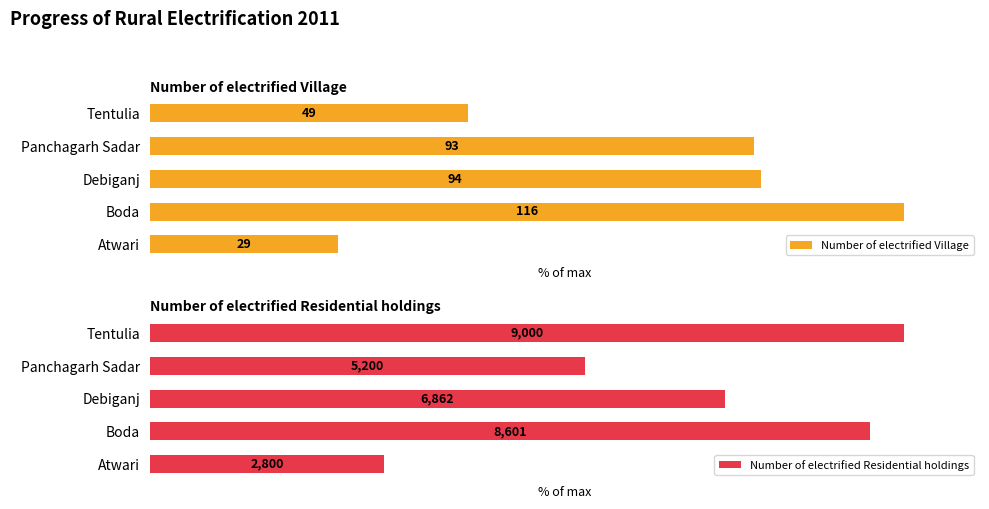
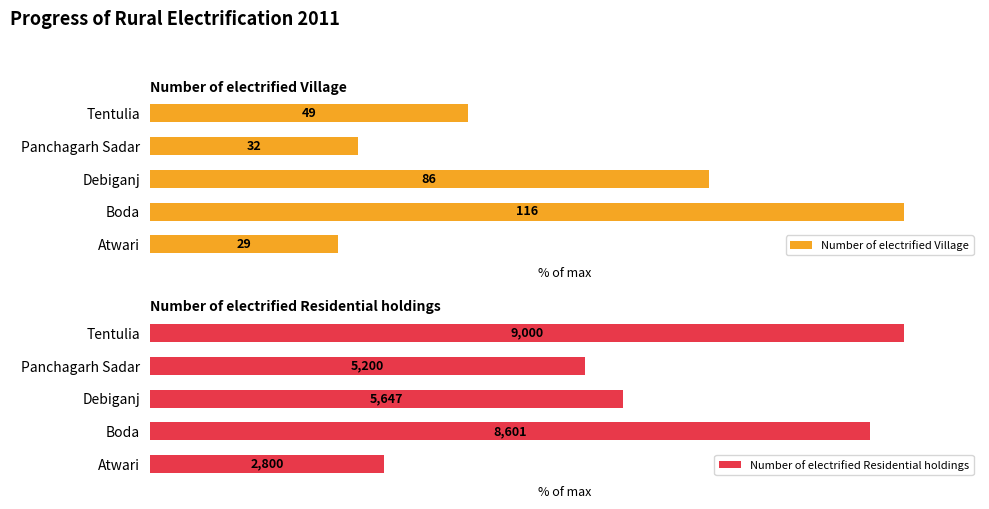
  {
    "Number of electrified Village": {
-     "Panchagarh Sadar": "93",
-     "Debiganj": "94"
+     "Panchagarh Sadar": "32",
+     "Debiganj": "86"
    },
    "Number of electrified Residential holdings": {
-     "Debiganj": "6,862"
+     "Debiganj": "5,647"
    }
  }
